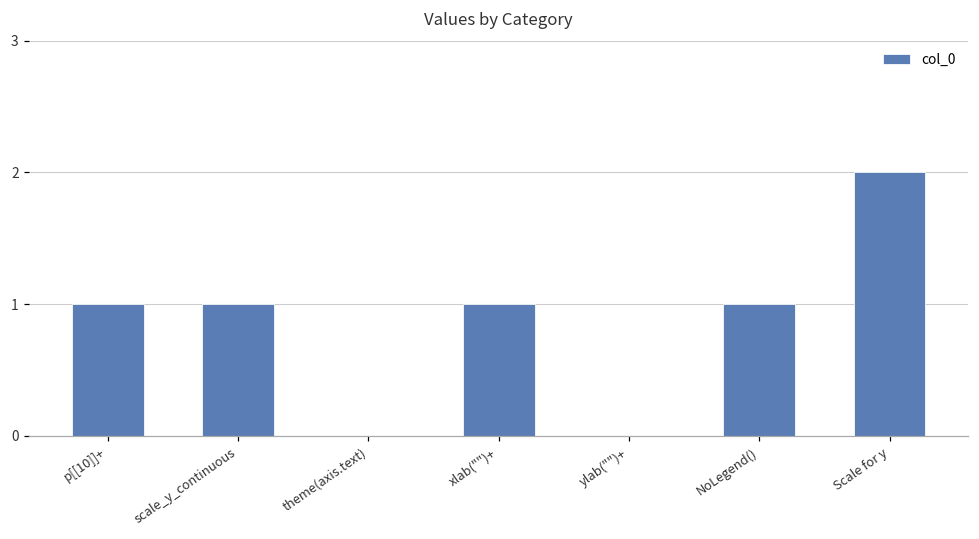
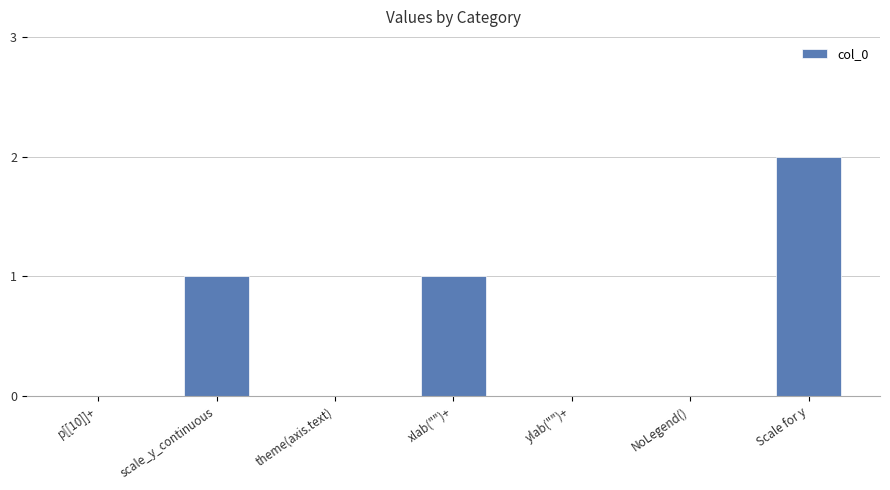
  {
-   "p[[10]]+": 1,
+   "p[[10]]+": 0,
    "scale_y_continuous": 1,
    "theme(axis.text)": 0,
    "xlab(\"\")+": 1,
    "ylab(\"\")+": 0,
-   "NoLegend()": 1,
+   "NoLegend()": 0,
    "Scale for y": 2
  }
